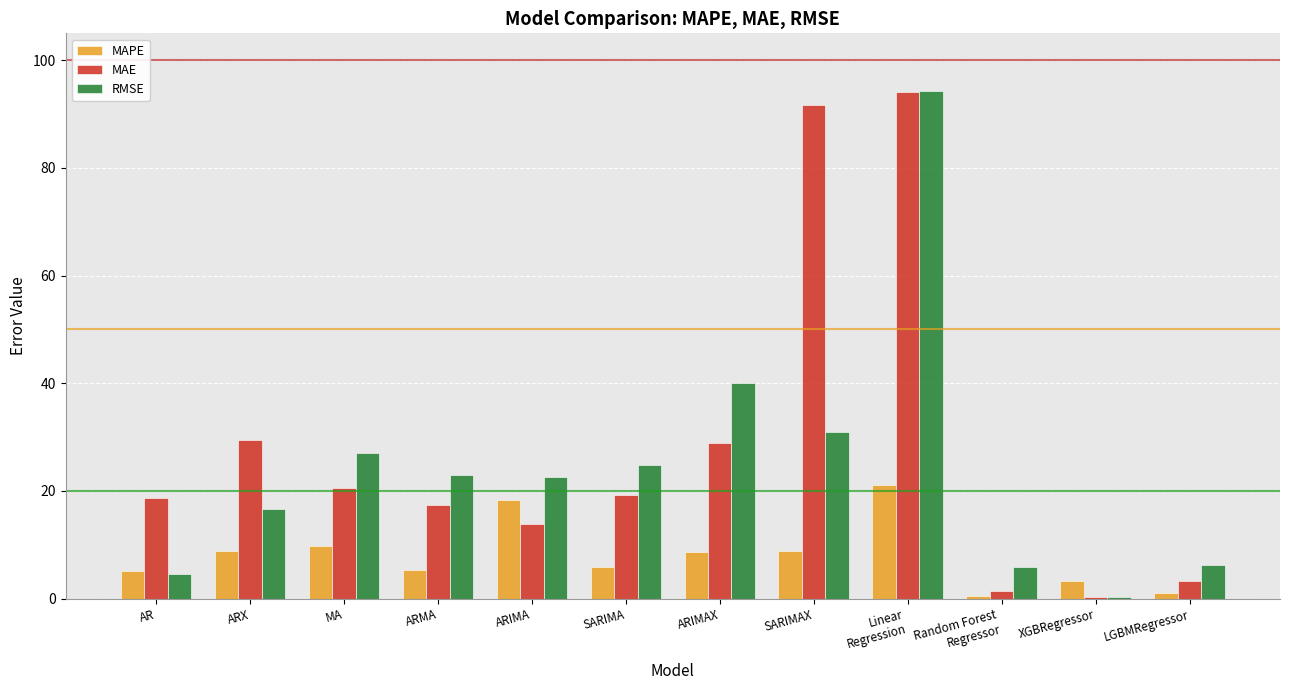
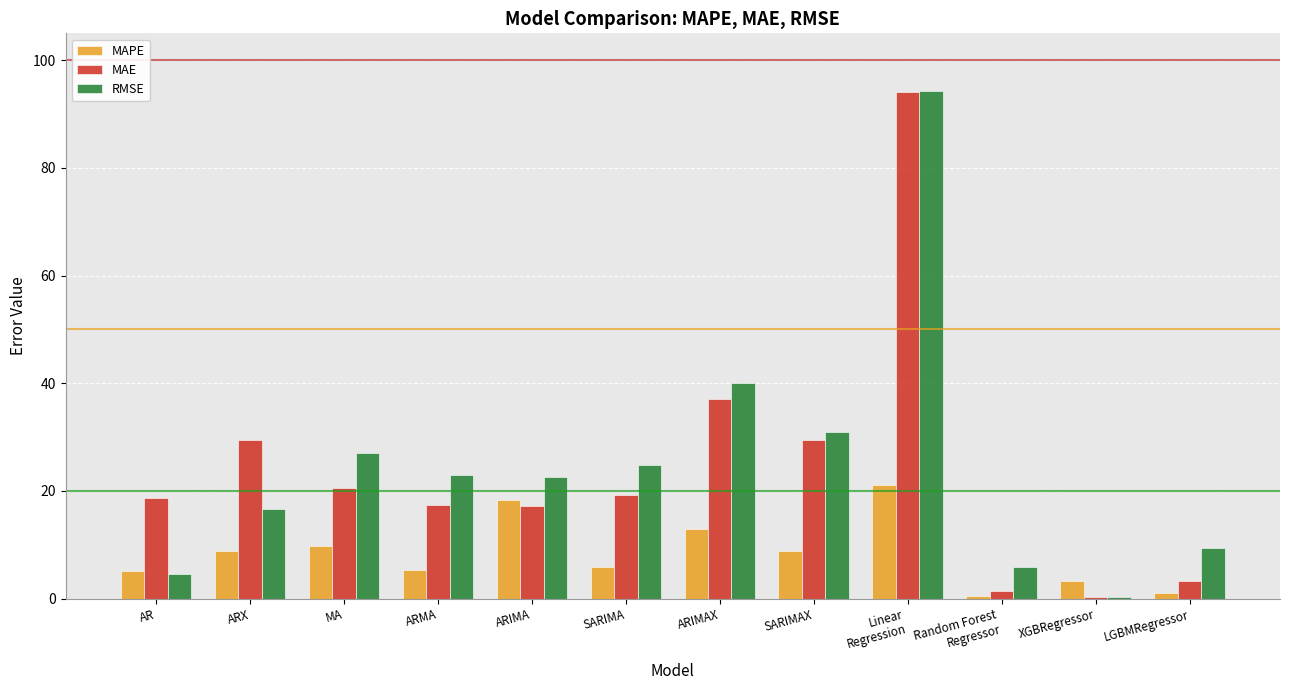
  {
    "MAPE": {
      "AR": 5,
      "ARX": 9,
      "MA": 10,
      "ARMA": 5,
      "ARIMA": 18,
      "SARIMA": 6,
-     "ARIMAX": 9,
+     "ARIMAX": 13,
      "SARIMAX": 9,
      "Linear Regression": 21,
      "XGBRegressor": 3,
      "LGBMRegressor": 1
    },
    "MAE": {
      "AR": 19,
      "ARX": 29,
      "MA": 21,
      "ARMA": 17,
-     "ARIMA": 14,
+     "ARIMA": 17,
      "SARIMA": 19,
-     "ARIMAX": 29,
-     "SARIMAX": 92,
+     "ARIMAX": 37,
+     "SARIMAX": 30,
      "Linear Regression": 94,
      "Random Forest Regressor": 1,
      "LGBMRegressor": 3
    },
    "RMSE": {
      "AR": 5,
      "ARX": 17,
      "MA": 27,
      "ARMA": 23,
      "ARIMA": 23,
      "SARIMA": 25,
      "ARIMAX": 40,
      "SARIMAX": 31,
      "Linear Regression": 94,
      "Random Forest Regressor": 6,
-     "LGBMRegressor": 6
+     "LGBMRegressor": 10
    }
  }
